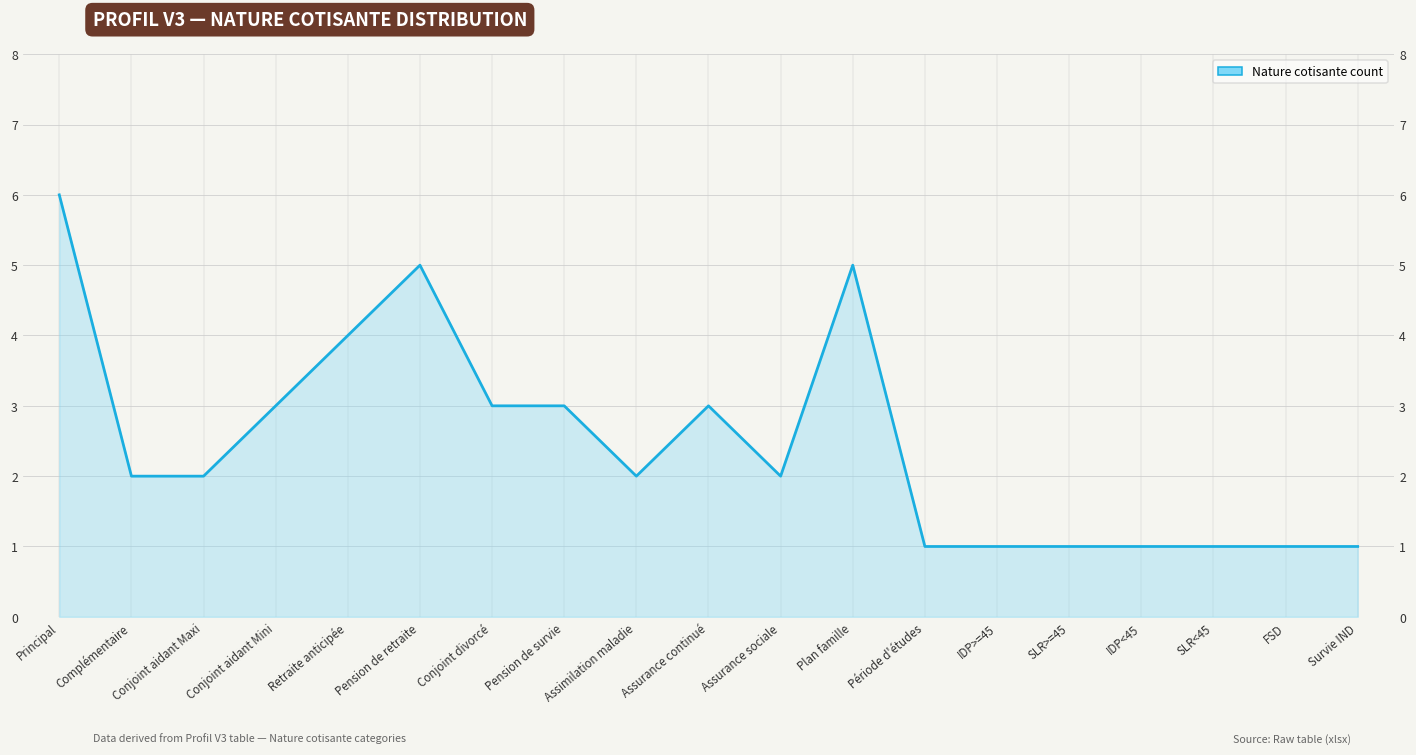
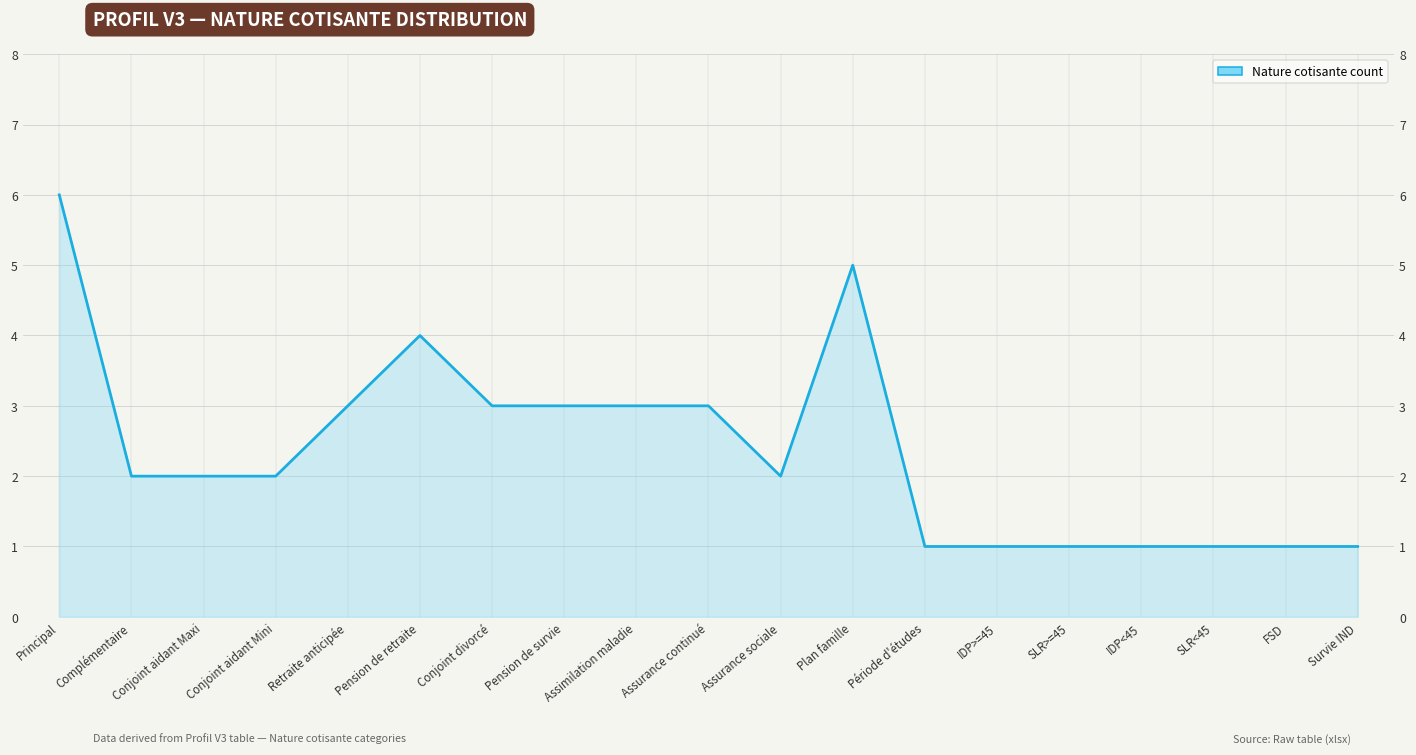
  {
    "Principal": 6,
    "Complémentaire": 2,
    "Conjoint aidant Maxi": 2,
-   "Conjoint aidant Mini": 3,
-   "Retraite anticipée": 4,
-   "Pension de retraite": 5,
+   "Conjoint aidant Mini": 2,
+   "Retraite anticipée": 3,
+   "Pension de retraite": 4,
    "Conjoint divorcé": 3,
    "Pension de survie": 3,
-   "Assimilation maladie": 2,
+   "Assimilation maladie": 3,
    "Assurance continué": 3,
    "Assurance sociale": 2,
    "Plan famille": 5,
    "Période d'études": 1,
    "IDP>=45": 1,
    "SLR>=45": 1,
    "IDP<45": 1,
    "SLR<45": 1,
    "FSD": 1,
    "Survie IND": 1
  }
